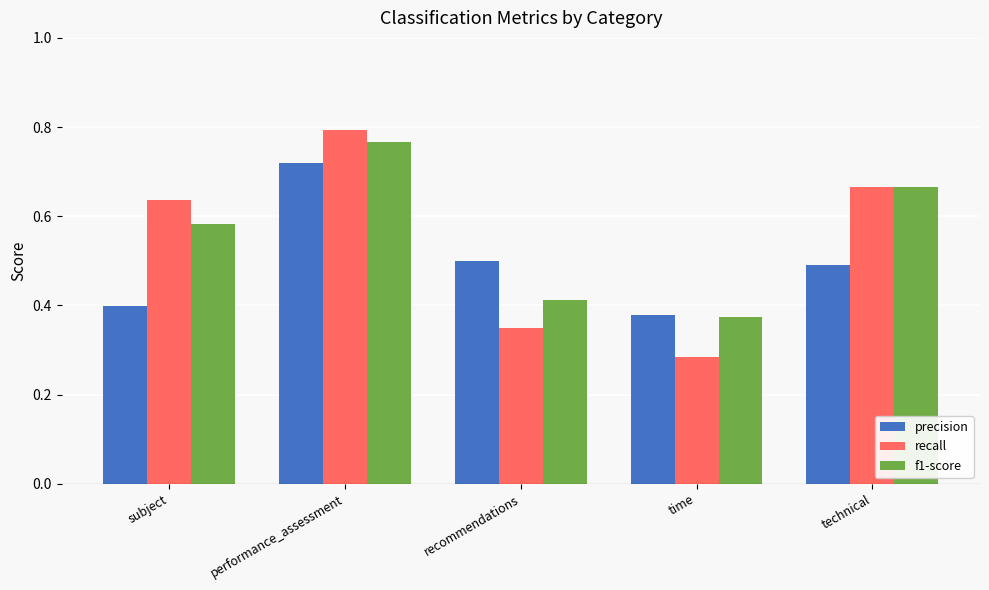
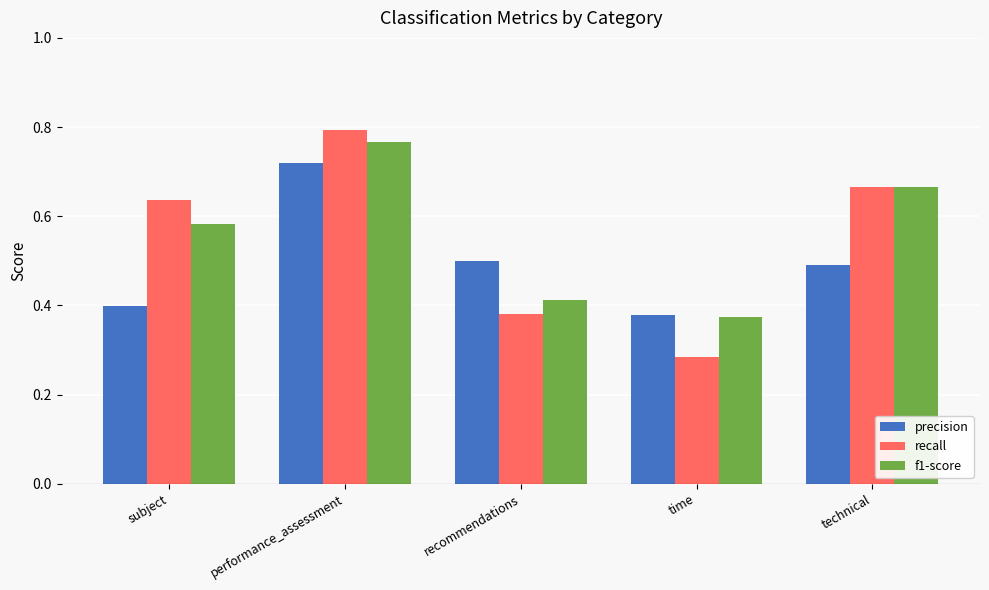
  {
    "precision": {
      "subject": 0.40,
      "performance_assessment": 0.72,
      "recommendations": 0.50,
      "time": 0.38,
      "technical": 0.49
    },
    "recall": {
      "subject": 0.64,
      "performance_assessment": 0.79,
-     "recommendations": 0.35,
+     "recommendations": 0.38,
      "time": 0.28,
      "technical": 0.67
    },
    "f1-score": {
      "subject": 0.58,
      "performance_assessment": 0.77,
      "recommendations": 0.41,
      "time": 0.38,
      "technical": 0.67
    }
  }
